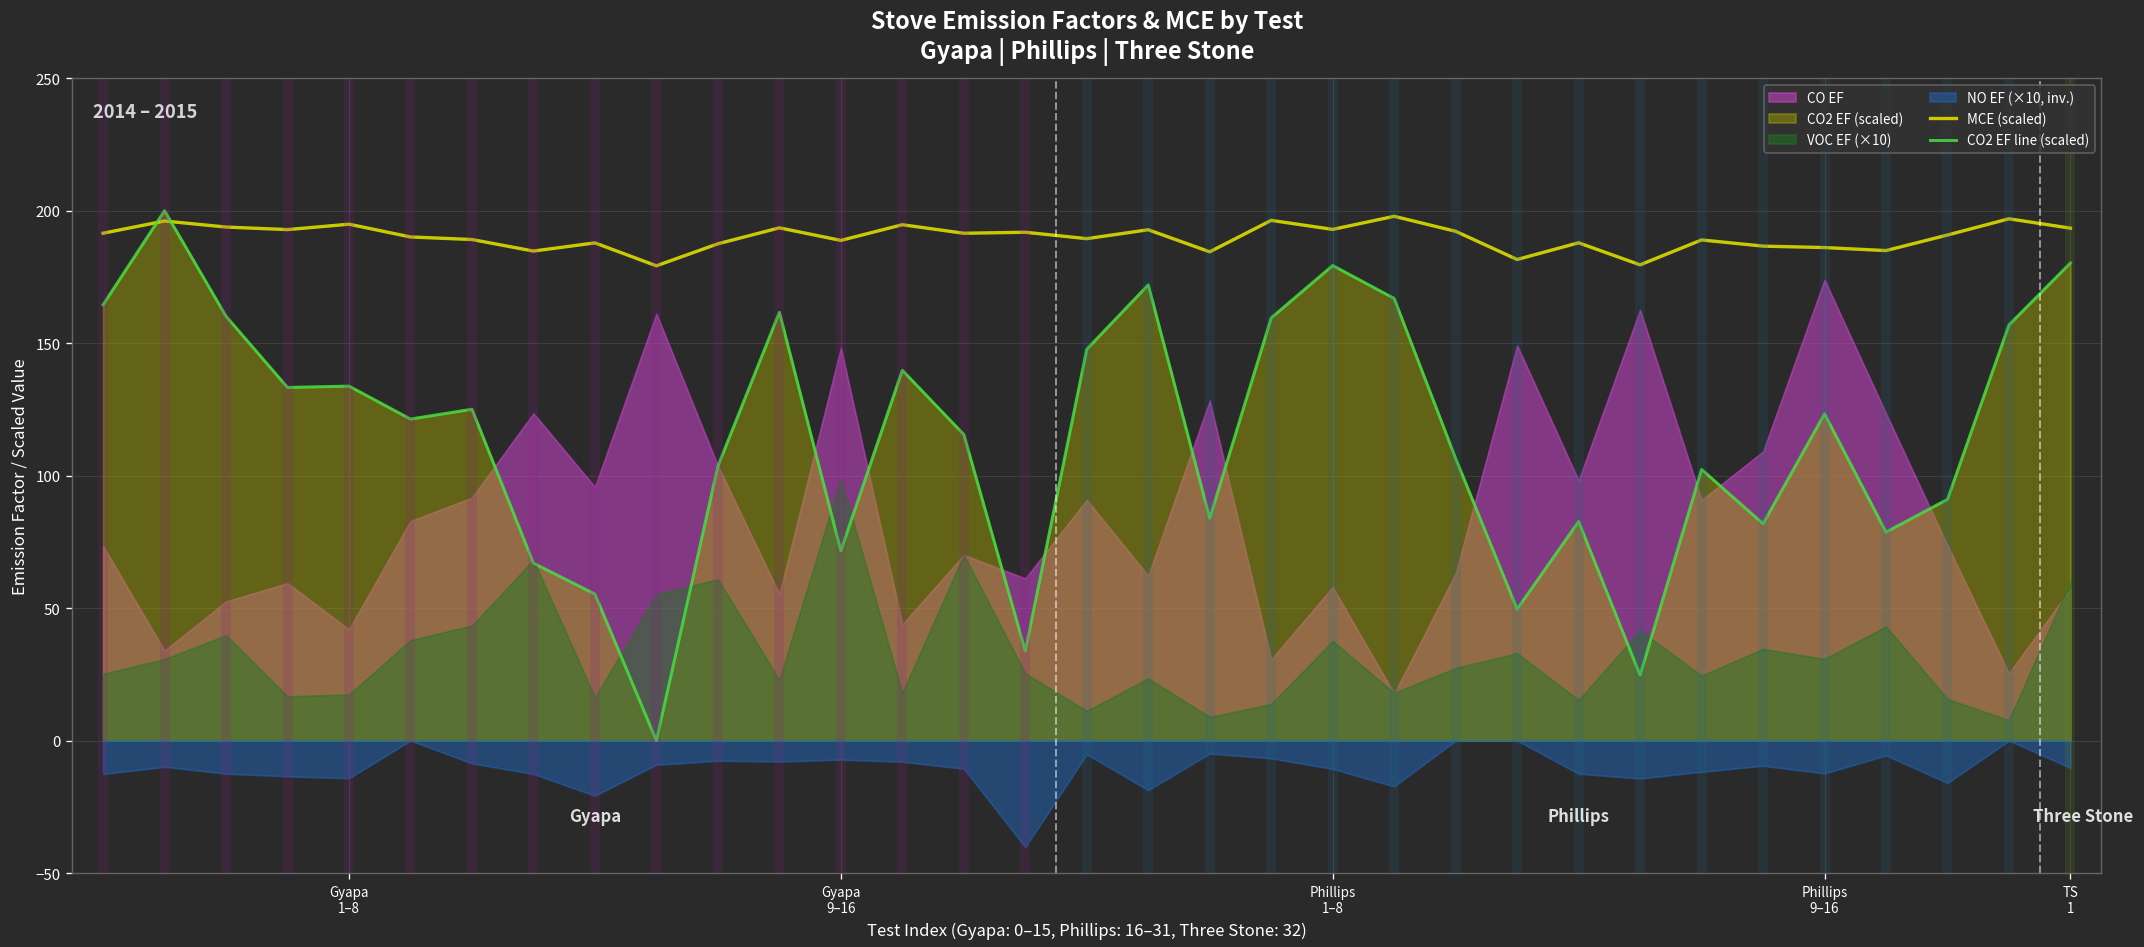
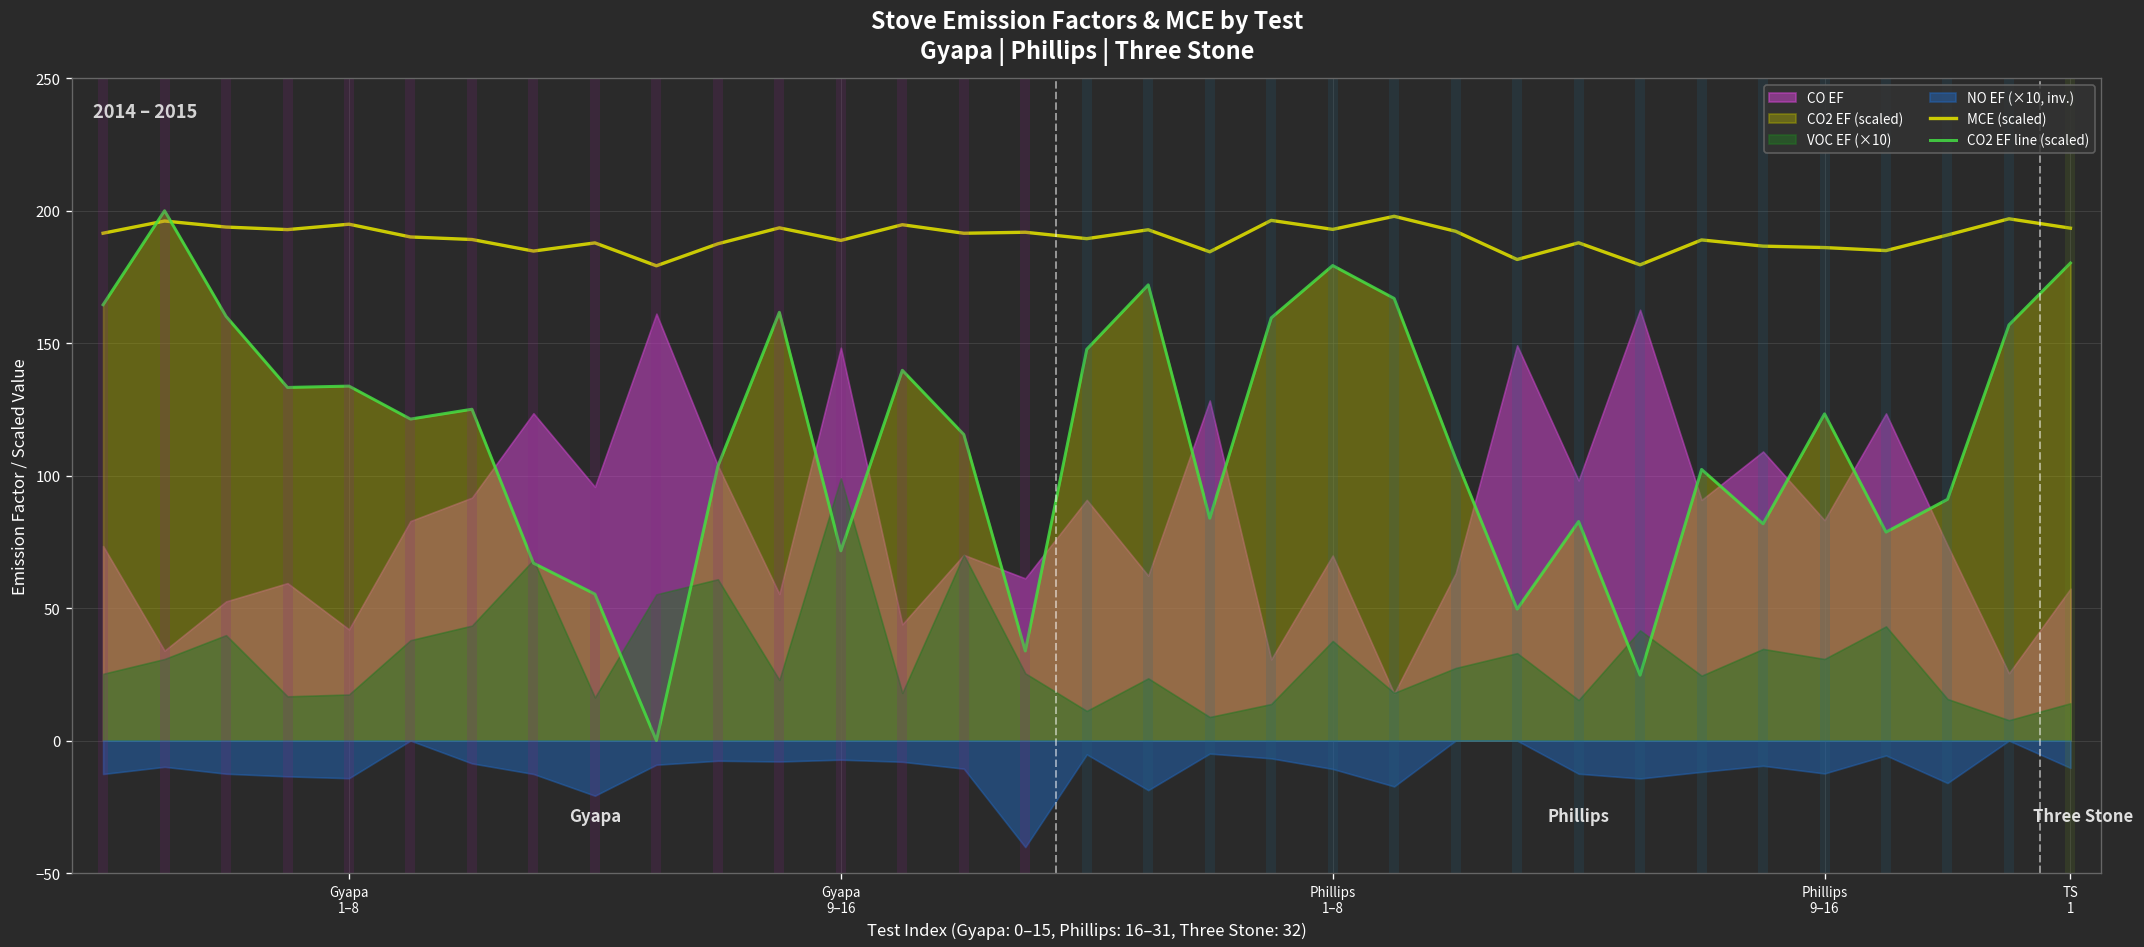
  {
    "MCE (scaled)": {
      "Gyapa 1–8": 195,
      "Gyapa 9–16": 189,
      "Phillips 1–8": 193,
      "Phillips 9–16": 186,
      "TS 1": 193
    },
    "CO EF": {
      "Gyapa 1–8": 42,
      "Gyapa 9–16": 148,
-     "Phillips 1–8": 58,
-     "Phillips 9–16": 174,
+     "Phillips 1–8": 70,
+     "Phillips 9–16": 83,
      "TS 1": 57
    },
    "CO2 EF (scaled)": {
      "Gyapa 1–8": 134,
      "Gyapa 9–16": 72,
      "Phillips 1–8": 179,
      "Phillips 9–16": 123,
      "TS 1": 180
    },
    "VOC EF (×10)": {
      "Gyapa 1–8": 17,
      "Gyapa 9–16": 99,
      "Phillips 1–8": 38,
      "Phillips 9–16": 31,
-     "TS 1": 60
+     "TS 1": 14
    }
  }
